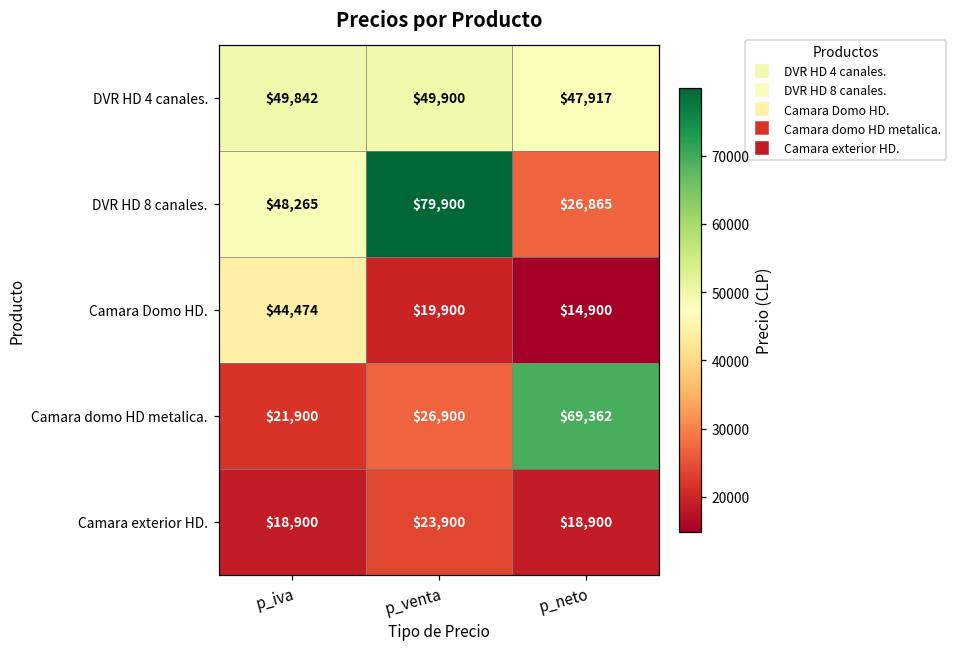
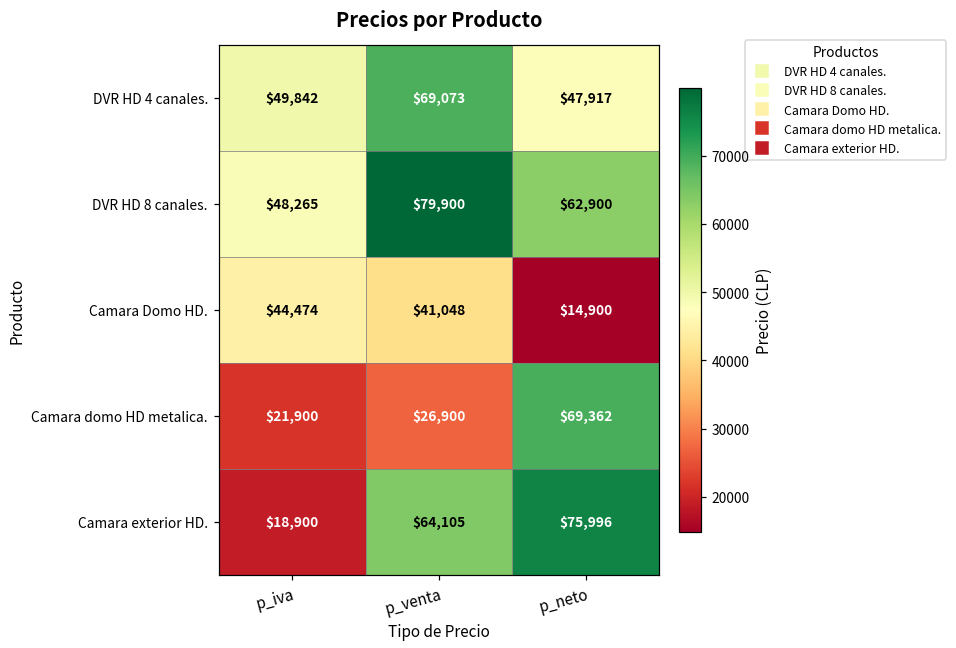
  {
    "DVR HD 4 canales.": {
      "p_iva": "$49,842",
-     "p_venta": "$49,900",
+     "p_venta": "$69,073",
      "p_neto": "$47,917"
    },
    "DVR HD 8 canales.": {
      "p_iva": "$48,265",
      "p_venta": "$79,900",
-     "p_neto": "$26,865"
+     "p_neto": "$62,900"
    },
    "Camara Domo HD.": {
      "p_iva": "$44,474",
-     "p_venta": "$19,900",
+     "p_venta": "$41,048",
      "p_neto": "$14,900"
    },
    "Camara domo HD metalica.": {
      "p_iva": "$21,900",
      "p_venta": "$26,900",
      "p_neto": "$69,362"
    },
    "Camara exterior HD.": {
      "p_iva": "$18,900",
-     "p_venta": "$23,900",
-     "p_neto": "$18,900"
+     "p_venta": "$64,105",
+     "p_neto": "$75,996"
    }
  }
